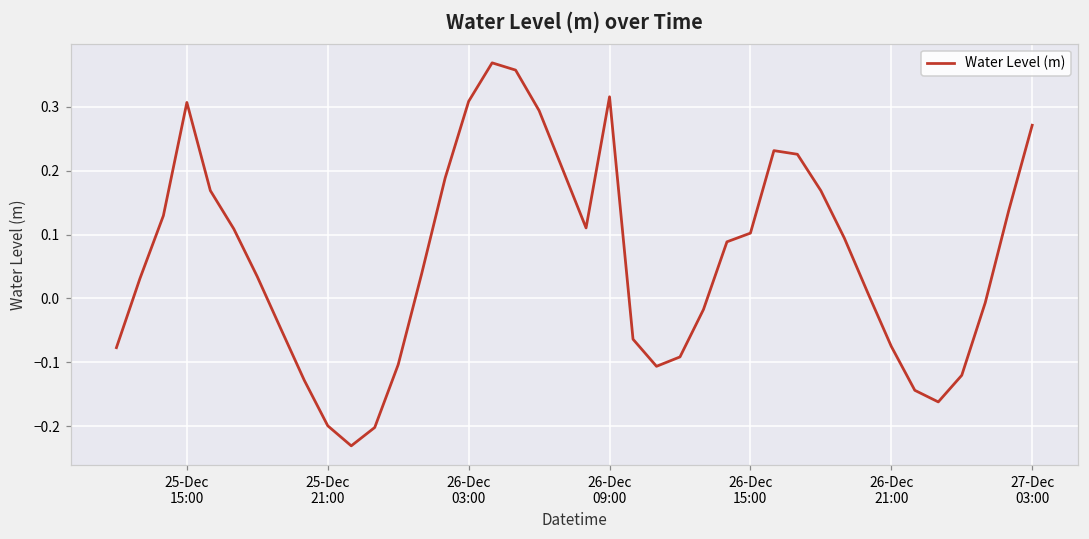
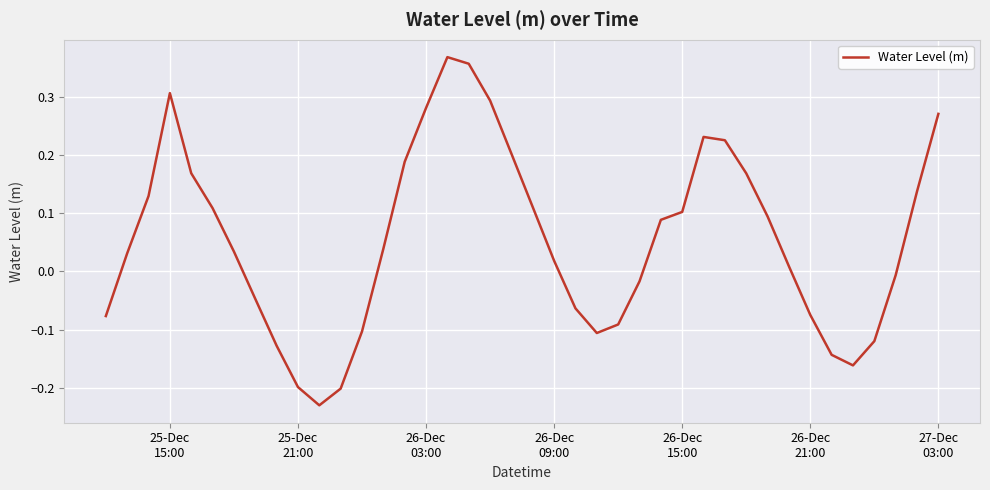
  {
    "25-Dec 15:00": 0.31,
    "25-Dec 21:00": -0.20,
-   "26-Dec 03:00": 0.31,
-   "26-Dec 09:00": 0.32,
+   "26-Dec 03:00": 0.28,
+   "26-Dec 09:00": 0.02,
    "26-Dec 15:00": 0.10,
    "26-Dec 21:00": -0.07,
    "27-Dec 03:00": 0.27
  }
